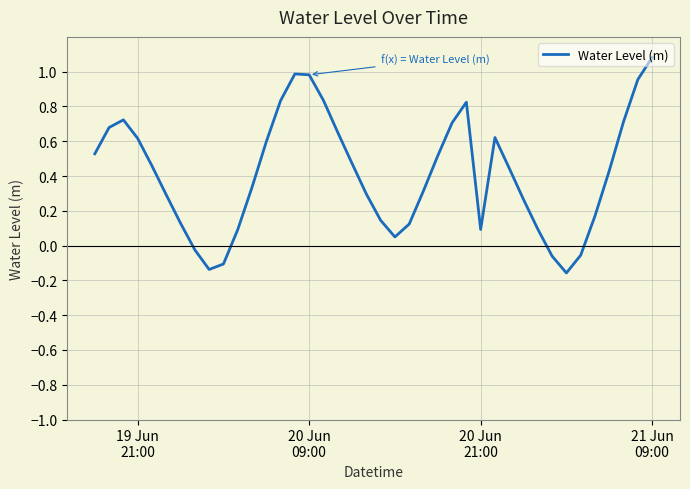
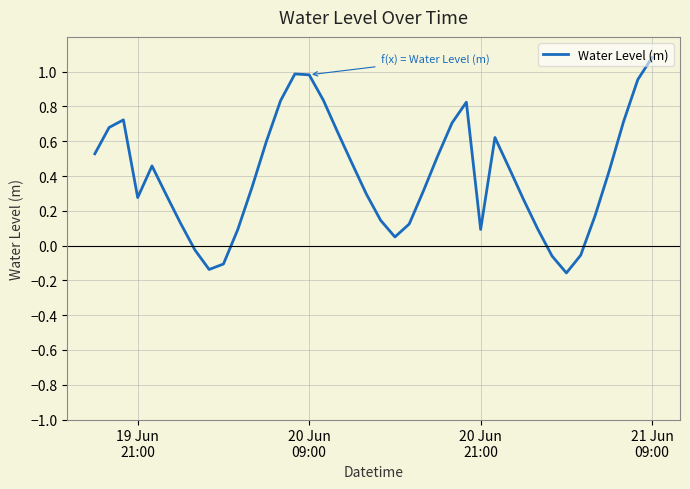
  {
-   "19 Jun 21:00": 0.62,
+   "19 Jun 21:00": 0.28,
    "20 Jun 09:00": 0.98,
    "20 Jun 21:00": 0.09
  }
